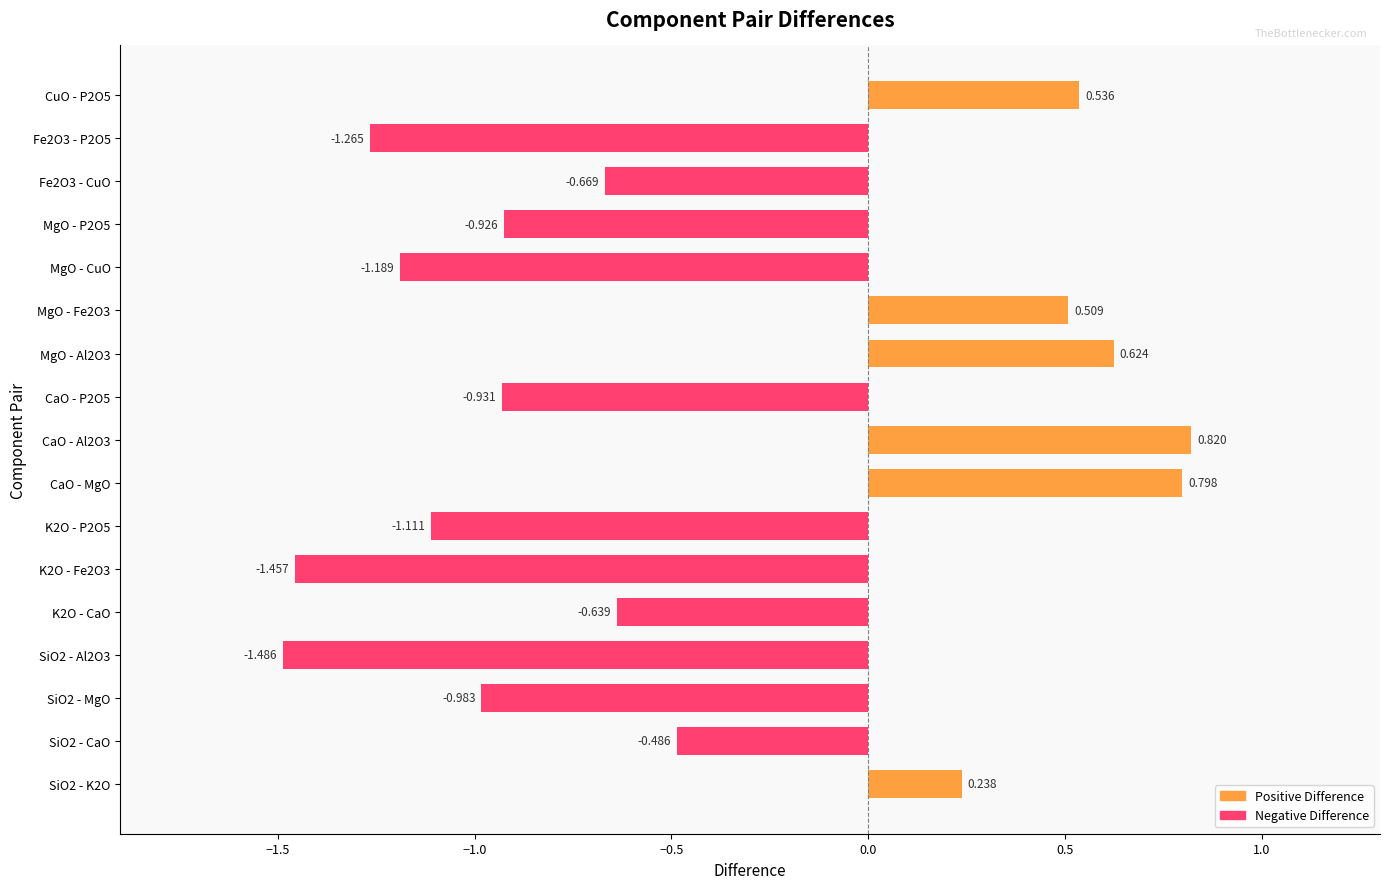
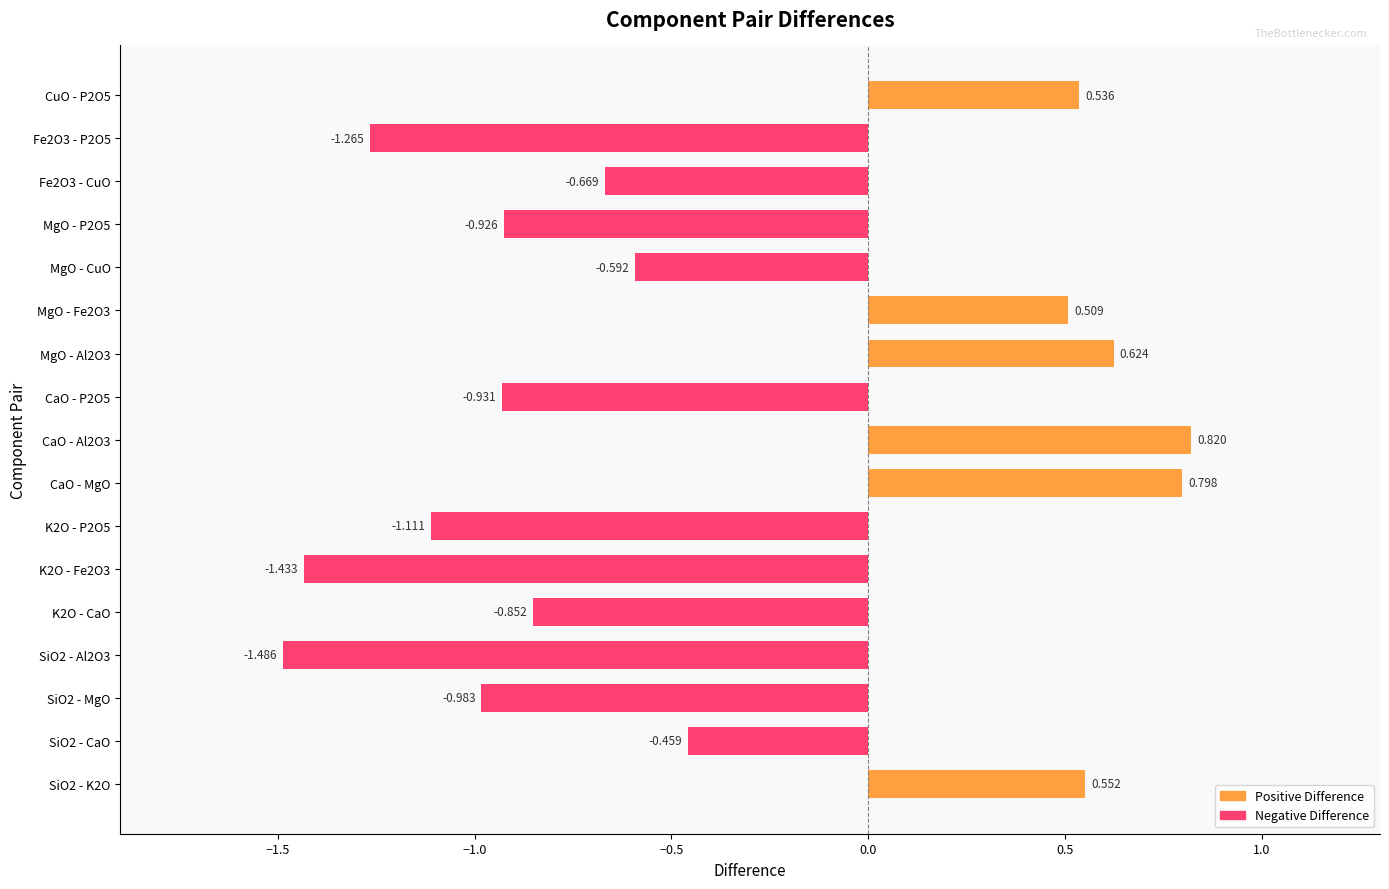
  {
    "CuO - P2O5": 0.536,
    "Fe2O3 - P2O5": -1.265,
    "Fe2O3 - CuO": -0.669,
    "MgO - P2O5": -0.926,
-   "MgO - CuO": -1.189,
+   "MgO - CuO": -0.592,
    "MgO - Fe2O3": 0.509,
    "MgO - Al2O3": 0.624,
    "CaO - P2O5": -0.931,
    "CaO - Al2O3": 0.820,
    "CaO - MgO": 0.798,
    "K2O - P2O5": -1.111,
-   "K2O - Fe2O3": -1.457,
-   "K2O - CaO": -0.639,
+   "K2O - Fe2O3": -1.433,
+   "K2O - CaO": -0.852,
    "SiO2 - Al2O3": -1.486,
    "SiO2 - MgO": -0.983,
-   "SiO2 - CaO": -0.486,
-   "SiO2 - K2O": 0.238
+   "SiO2 - CaO": -0.459,
+   "SiO2 - K2O": 0.552
  }
